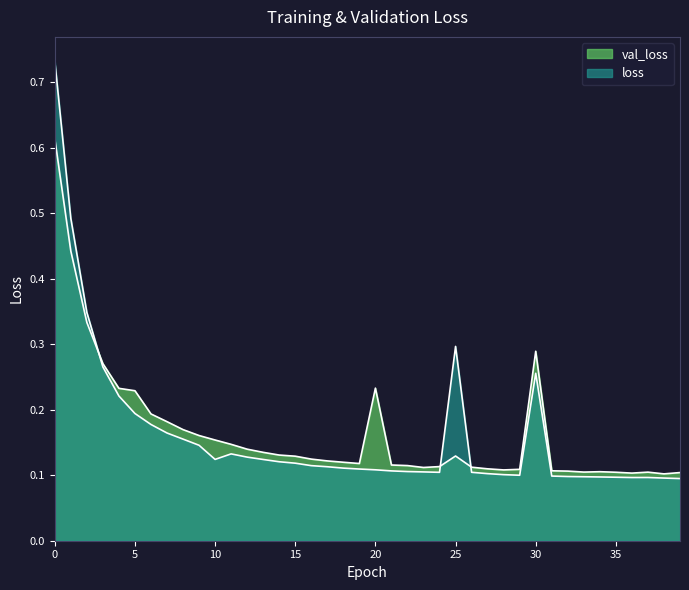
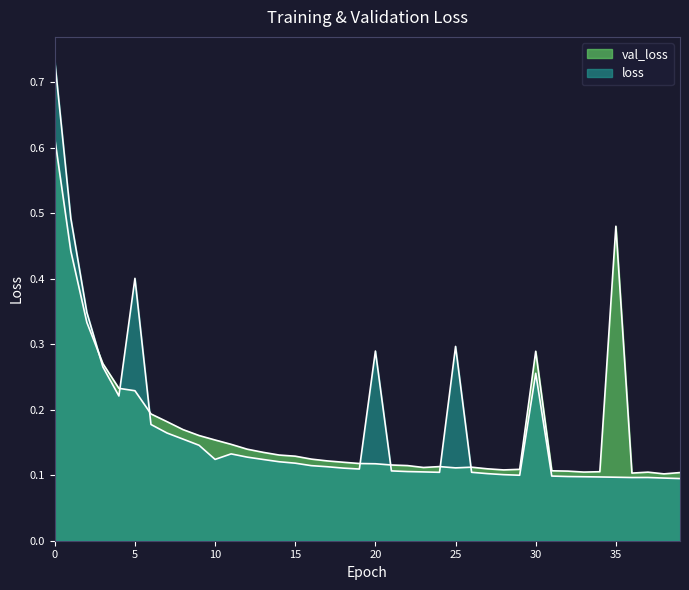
  {
    "val_loss": {
      "0": 0.61,
      "5": 0.23,
      "10": 0.15,
      "15": 0.13,
-     "20": 0.23,
-     "25": 0.13,
+     "20": 0.12,
+     "25": 0.11,
      "30": 0.29,
-     "35": 0.10
+     "35": 0.48
    },
    "loss": {
      "0": 0.73,
-     "5": 0.19,
+     "5": 0.40,
      "10": 0.12,
      "15": 0.12,
-     "20": 0.11,
+     "20": 0.29,
      "25": 0.30,
      "30": 0.26,
      "35": 0.10
    }
  }
